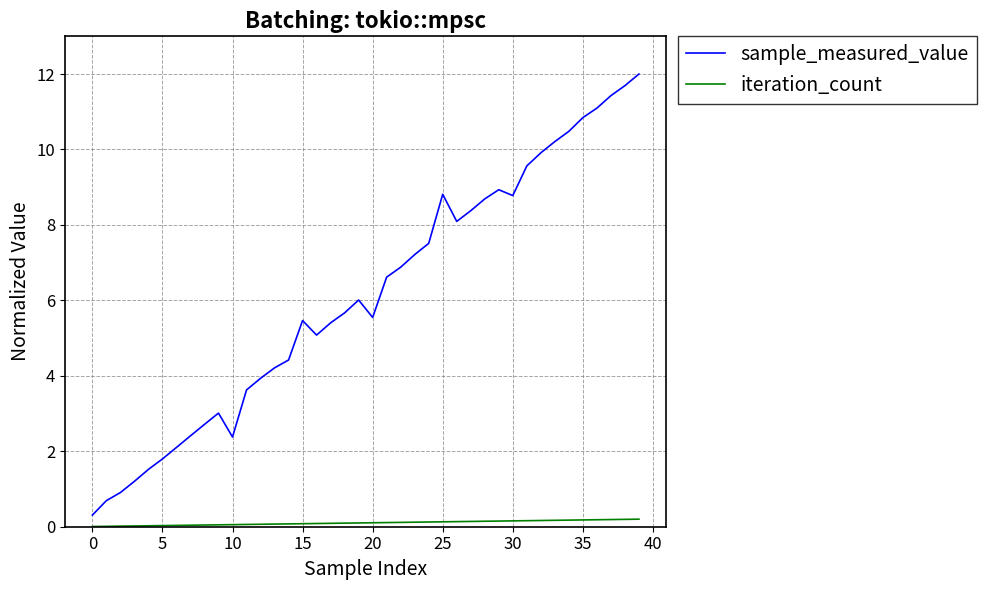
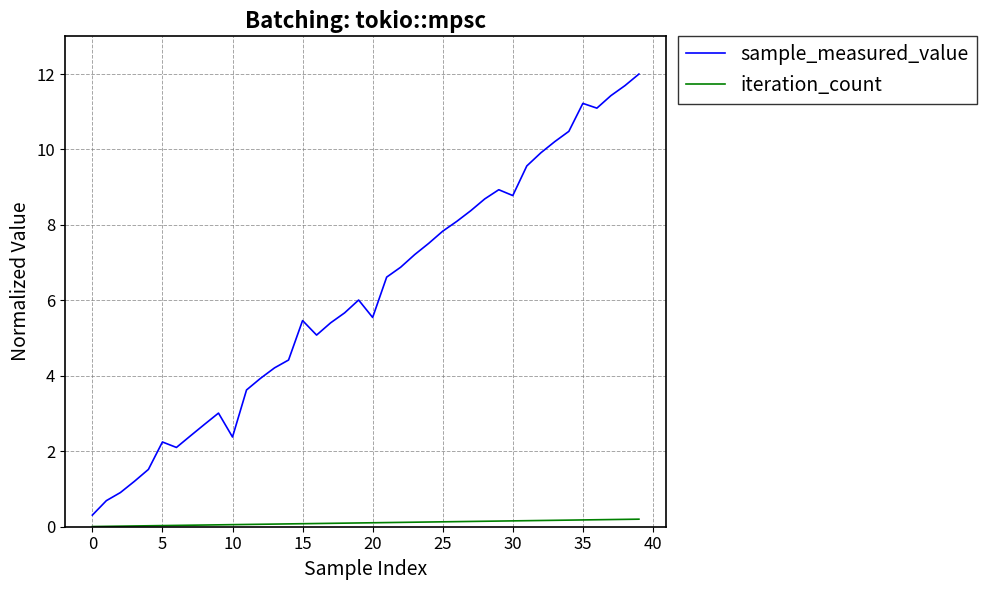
  {
    "sample_measured_value": {
      "0": 0.3,
-     "5": 1.8,
+     "5": 2.2,
      "10": 2.4,
      "15": 5.5,
      "20": 5.5,
-     "25": 8.8,
+     "25": 7.8,
      "30": 8.8,
-     "35": 10.8
+     "35": 11.2
    },
    "iteration_count": {
      "0": 0.0,
      "5": 0.0,
      "10": 0.1,
      "15": 0.1,
      "20": 0.1,
      "25": 0.1,
      "30": 0.2,
      "35": 0.2
    }
  }
